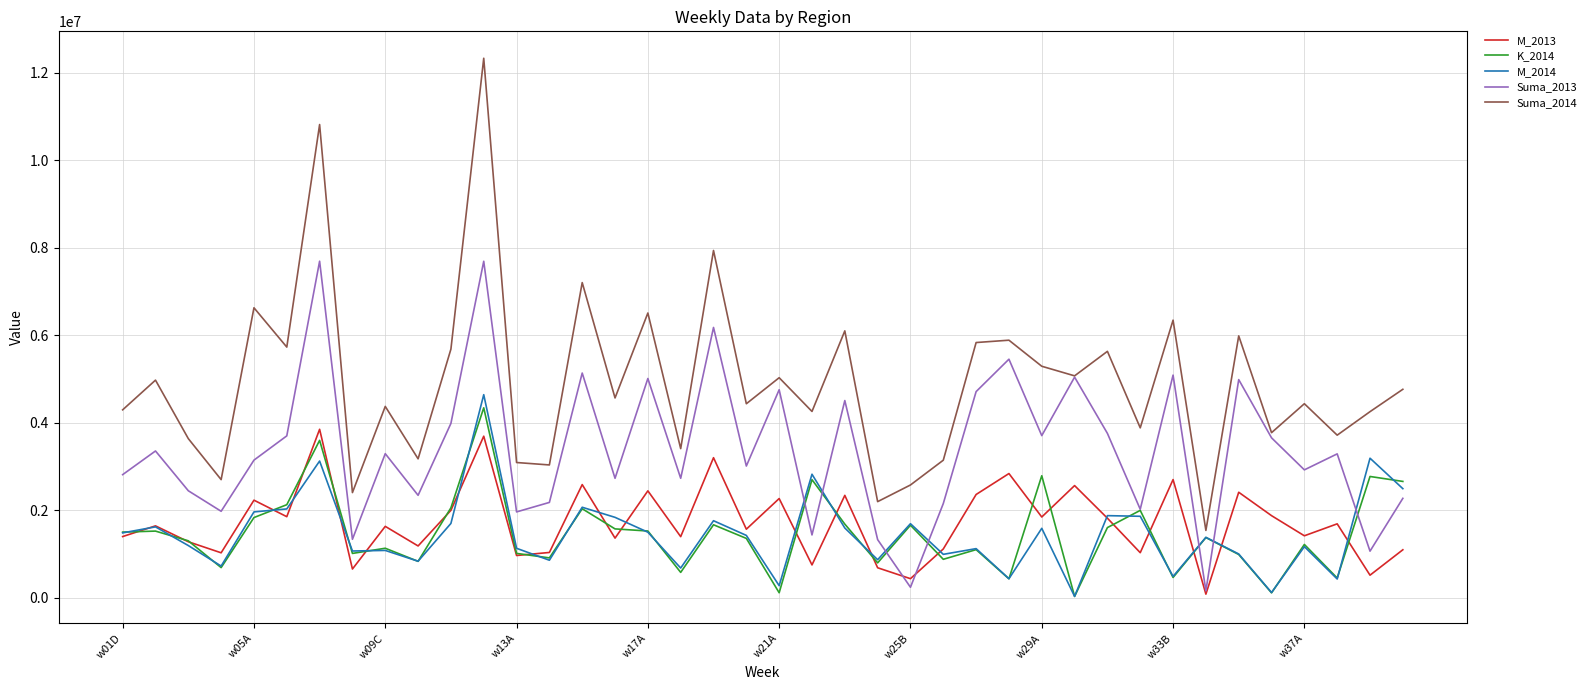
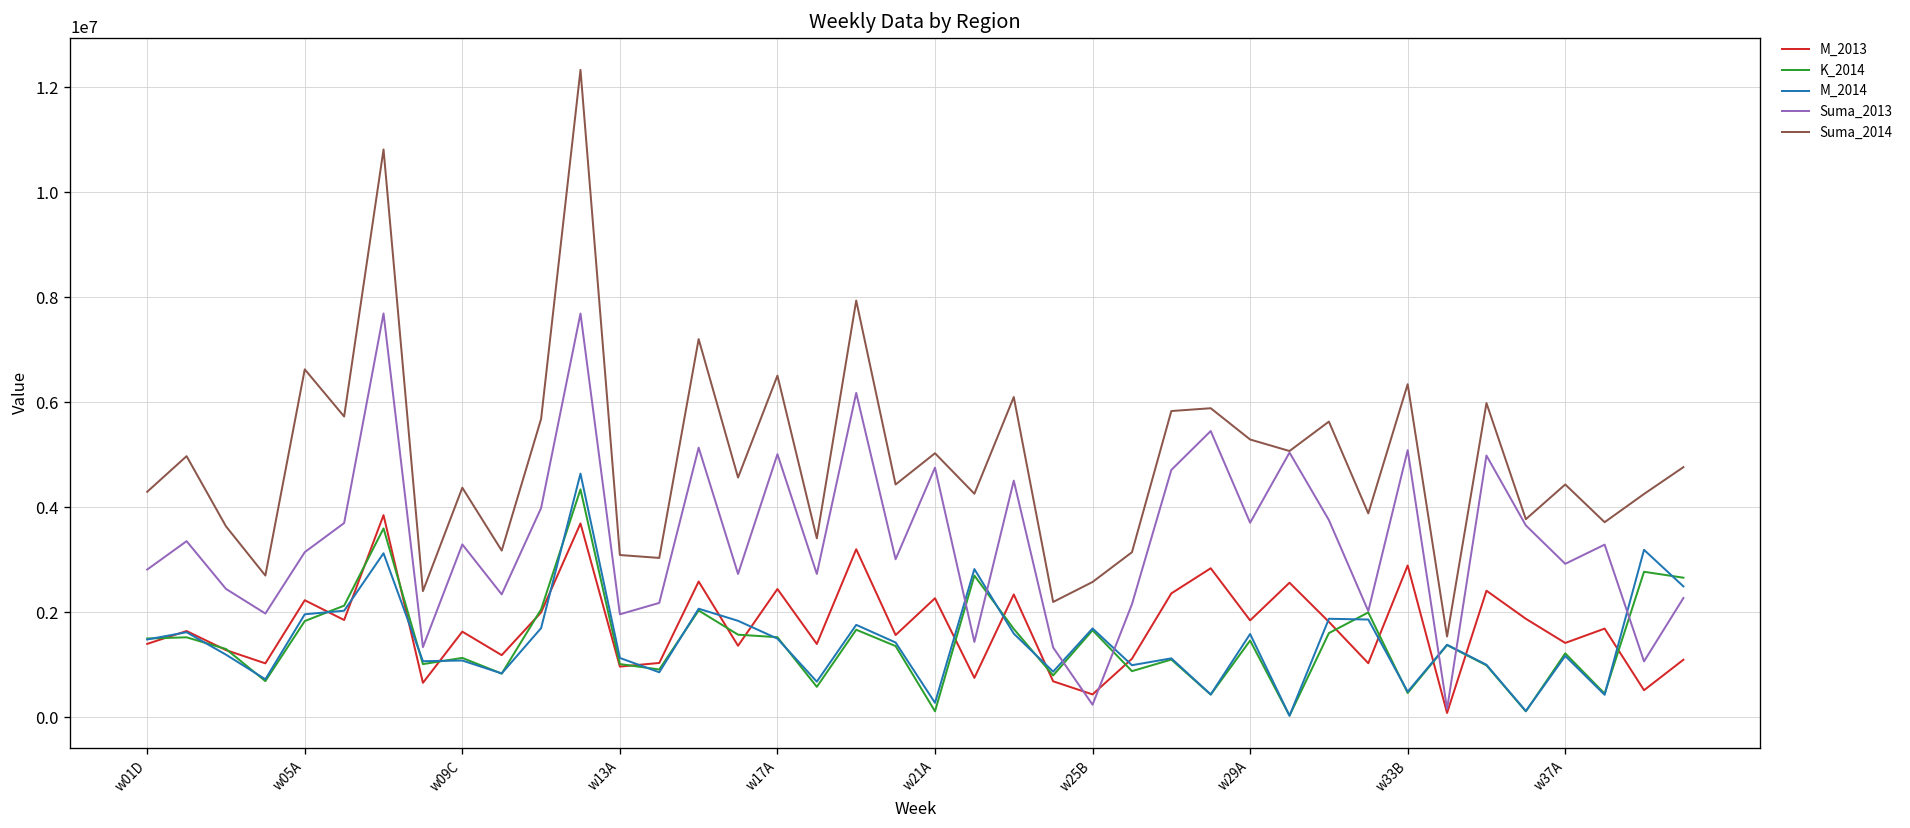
  {
    "M_2013": {
      "w01D": 1400000,
      "w05A": 2200000,
      "w09C": 1600000,
      "w17A": 2400000,
      "w21A": 2300000,
      "w25B": 400000,
      "w29A": 1800000,
-     "w33B": 2700000,
+     "w33B": 2900000,
      "w37A": 1400000
    },
    "K_2014": {
      "w05A": 1800000,
      "w21A": 100000,
-     "w29A": 2800000
+     "w29A": 1500000
    },
    "M_2014": {
      "w05A": 2000000,
      "w13A": 1100000,
      "w21A": 300000,
      "w29A": 1600000
    },
    "Suma_2013": {
      "w01D": 2800000,
      "w05A": 3100000,
      "w09C": 3300000,
      "w13A": 2000000,
      "w17A": 5000000,
      "w21A": 4800000,
      "w25B": 200000,
      "w29A": 3700000,
      "w33B": 5100000,
      "w37A": 2900000
    },
    "Suma_2014": {
      "w01D": 4300000,
      "w05A": 6600000,
      "w09C": 4400000,
      "w13A": 3100000,
      "w17A": 6500000,
      "w21A": 5000000,
      "w25B": 2600000,
      "w29A": 5300000,
      "w33B": 6300000,
      "w37A": 4400000
    }
  }
